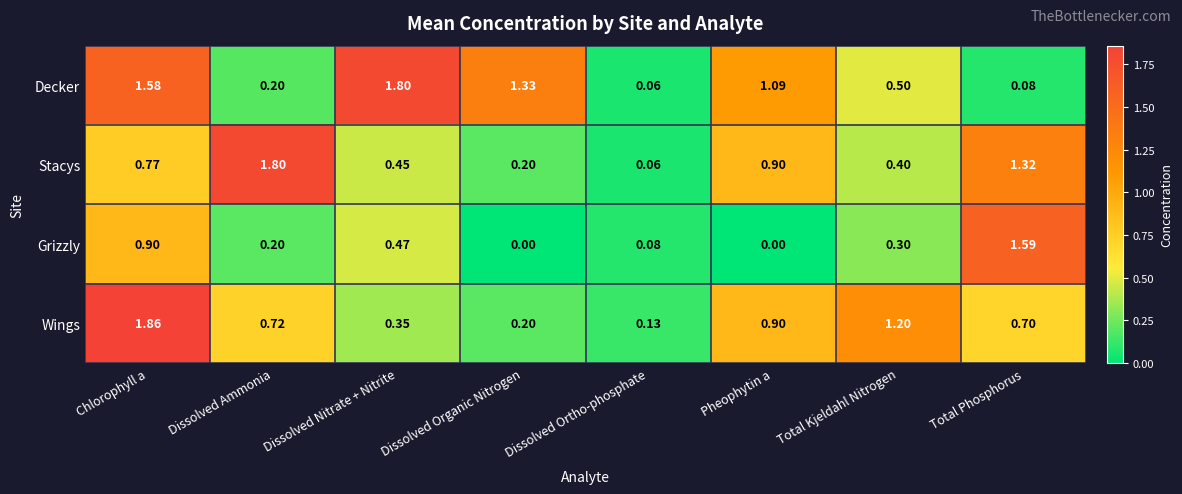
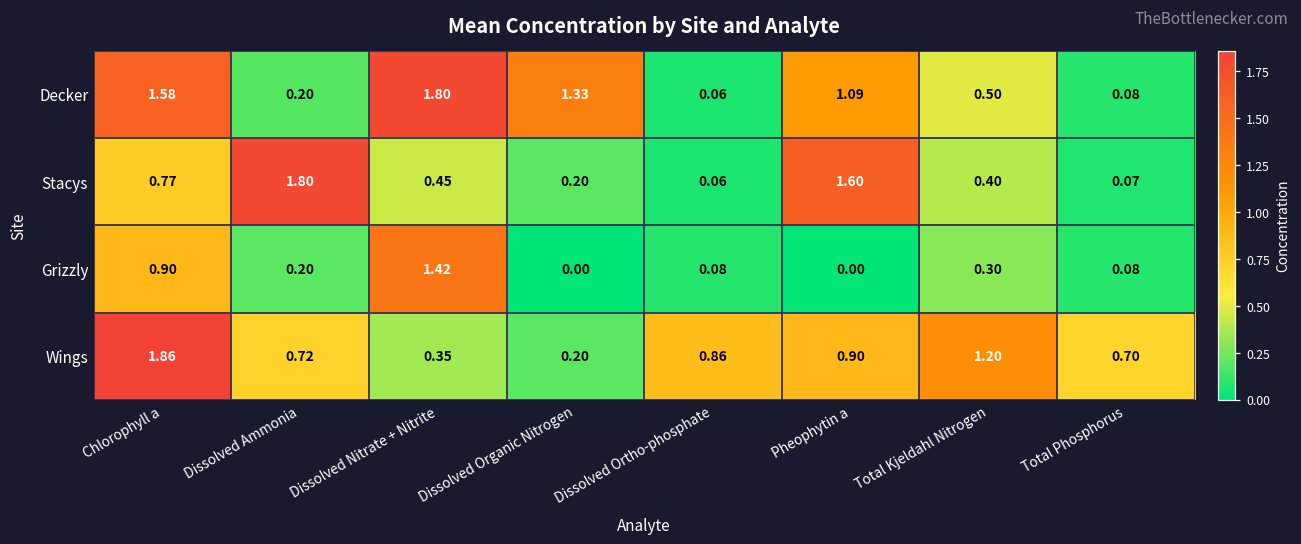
  {
    "Decker": {
      "Chlorophyll a": 1.58,
      "Dissolved Ammonia": 0.20,
      "Dissolved Nitrate + Nitrite": 1.80,
      "Dissolved Organic Nitrogen": 1.33,
      "Dissolved Ortho-phosphate": 0.06,
      "Pheophytin a": 1.09,
      "Total Kjeldahl Nitrogen": 0.50,
      "Total Phosphorus": 0.08
    },
    "Stacys": {
      "Chlorophyll a": 0.77,
      "Dissolved Ammonia": 1.80,
      "Dissolved Nitrate + Nitrite": 0.45,
      "Dissolved Organic Nitrogen": 0.20,
      "Dissolved Ortho-phosphate": 0.06,
-     "Pheophytin a": 0.90,
+     "Pheophytin a": 1.60,
      "Total Kjeldahl Nitrogen": 0.40,
-     "Total Phosphorus": 1.32
+     "Total Phosphorus": 0.07
    },
    "Grizzly": {
      "Chlorophyll a": 0.90,
      "Dissolved Ammonia": 0.20,
-     "Dissolved Nitrate + Nitrite": 0.47,
+     "Dissolved Nitrate + Nitrite": 1.42,
      "Dissolved Organic Nitrogen": 0.00,
      "Dissolved Ortho-phosphate": 0.08,
      "Pheophytin a": 0.00,
      "Total Kjeldahl Nitrogen": 0.30,
-     "Total Phosphorus": 1.59
+     "Total Phosphorus": 0.08
    },
    "Wings": {
      "Chlorophyll a": 1.86,
      "Dissolved Ammonia": 0.72,
      "Dissolved Nitrate + Nitrite": 0.35,
      "Dissolved Organic Nitrogen": 0.20,
-     "Dissolved Ortho-phosphate": 0.13,
+     "Dissolved Ortho-phosphate": 0.86,
      "Pheophytin a": 0.90,
      "Total Kjeldahl Nitrogen": 1.20,
      "Total Phosphorus": 0.70
    }
  }
